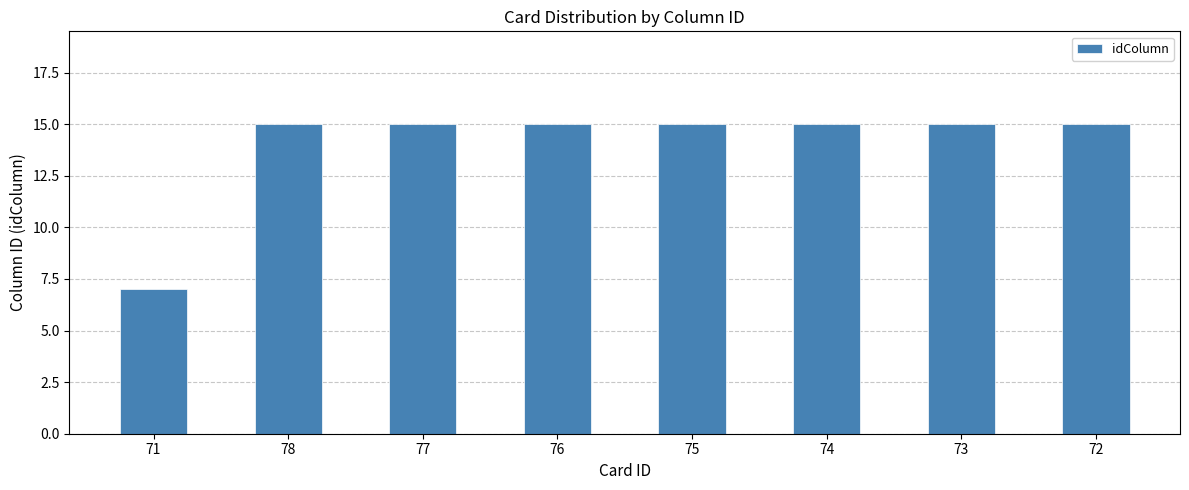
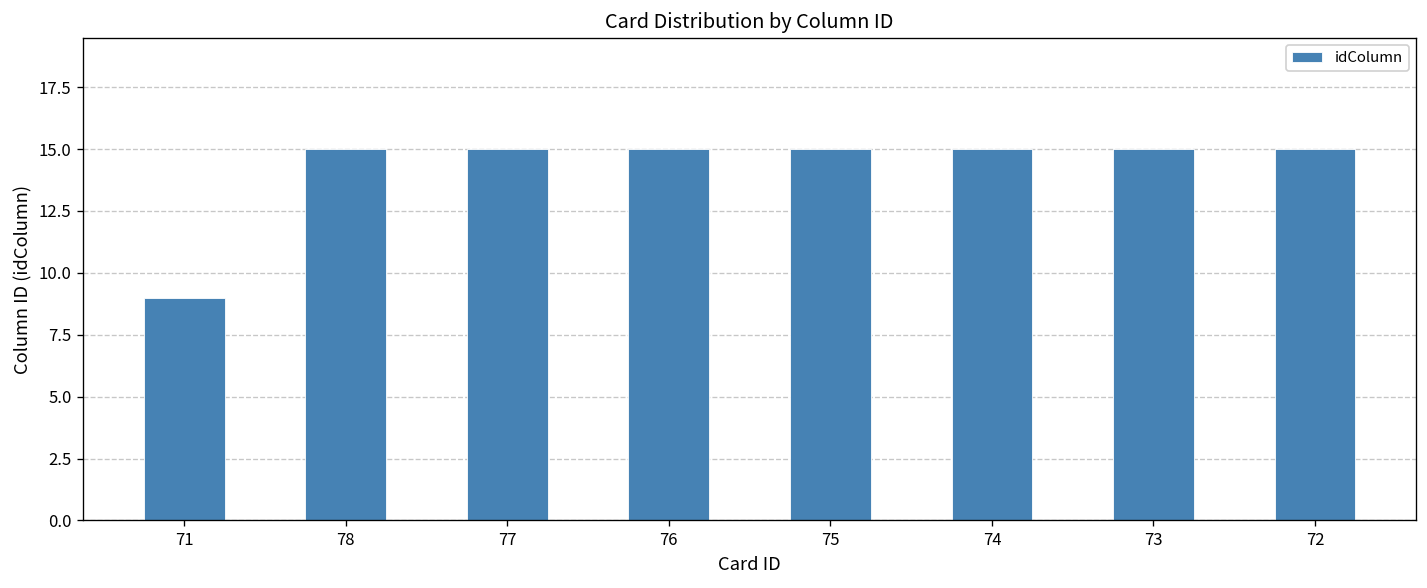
  {
-   "71": 7,
+   "71": 9,
    "78": 15,
    "77": 15,
    "76": 15,
    "75": 15,
    "74": 15,
    "73": 15,
    "72": 15
  }
